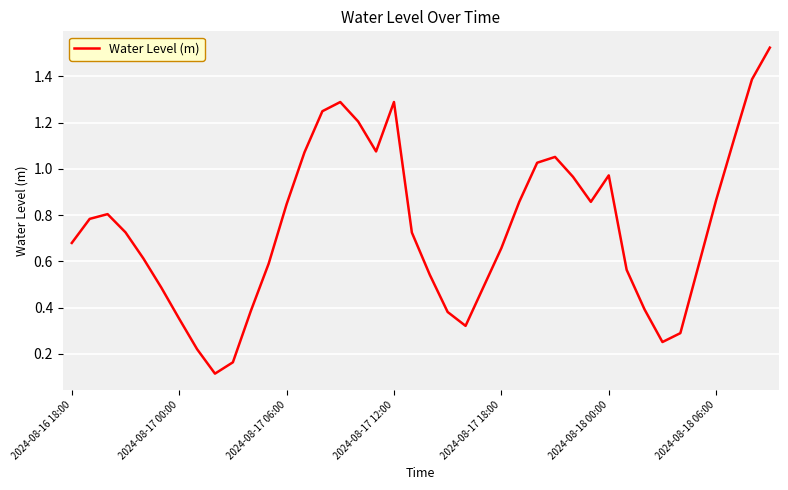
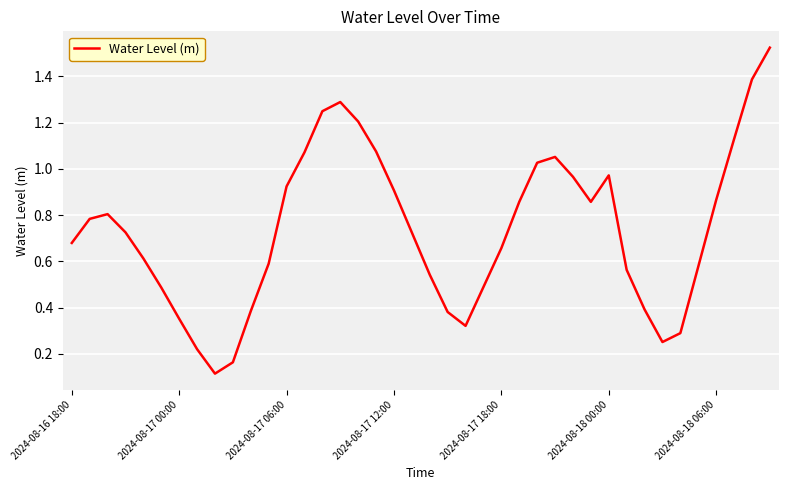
  {
    "2024-08-16 18:00": 0.68,
    "2024-08-17 00:00": 0.35,
-   "2024-08-17 06:00": 0.85,
-   "2024-08-17 12:00": 1.29,
+   "2024-08-17 06:00": 0.92,
+   "2024-08-17 12:00": 0.91,
    "2024-08-17 18:00": 0.66,
    "2024-08-18 00:00": 0.97,
    "2024-08-18 06:00": 0.87
  }
